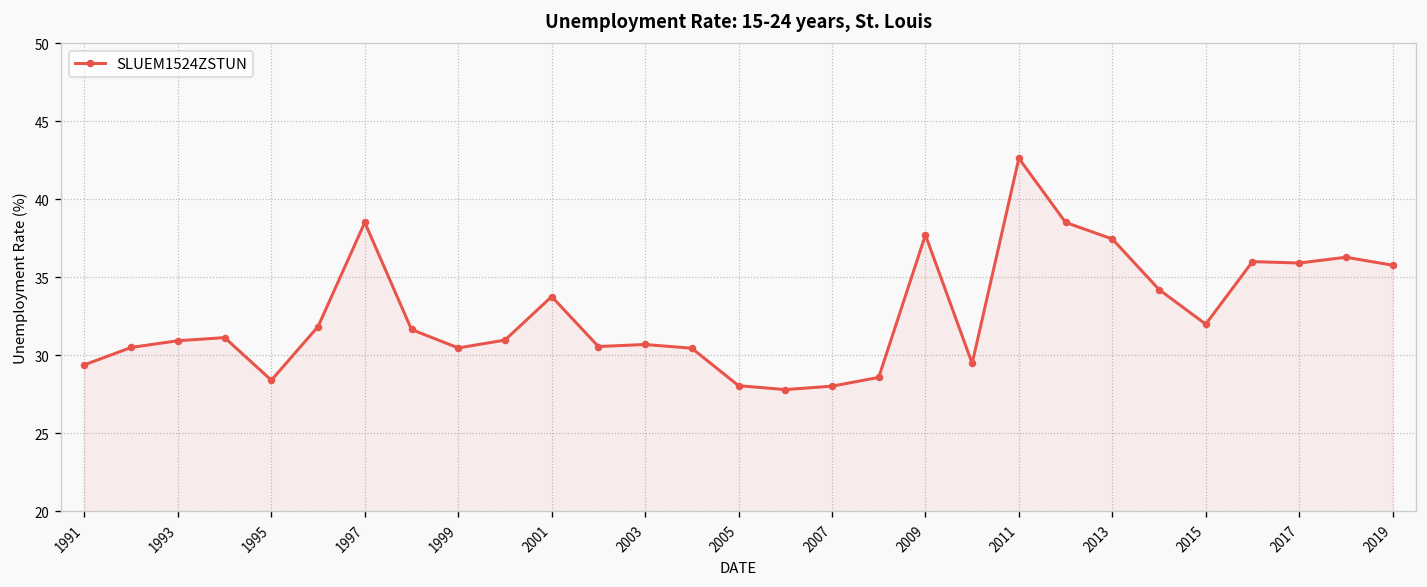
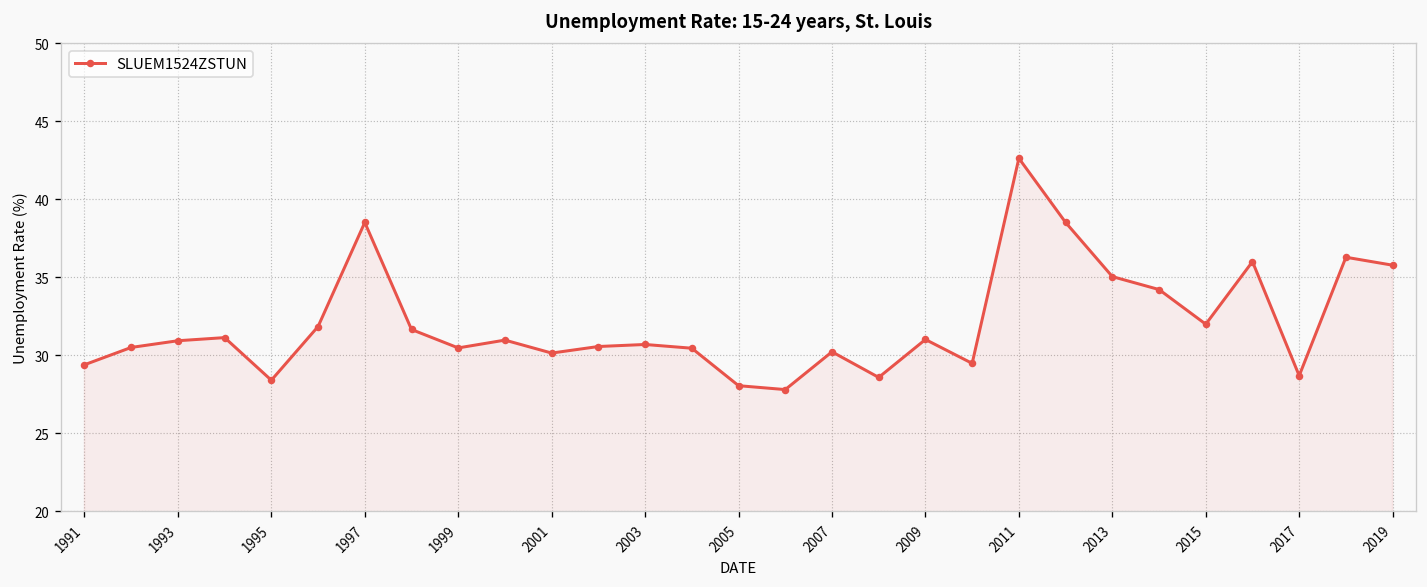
  {
    "1991": 29.4,
    "1993": 30.9,
    "1995": 28.4,
    "1997": 38.5,
    "1999": 30.5,
-   "2001": 33.8,
+   "2001": 30.2,
    "2003": 30.7,
    "2005": 28.1,
-   "2007": 28.0,
-   "2009": 37.7,
+   "2007": 30.2,
+   "2009": 31.0,
    "2011": 42.6,
-   "2013": 37.5,
+   "2013": 35.1,
    "2015": 32.0,
-   "2017": 35.9,
+   "2017": 28.7,
    "2019": 35.8
  }
